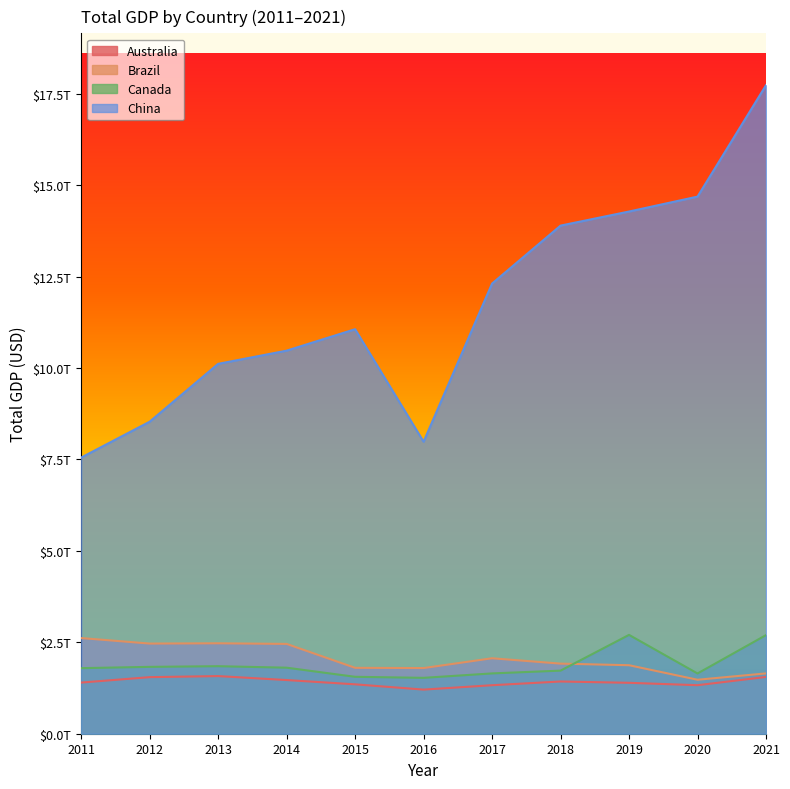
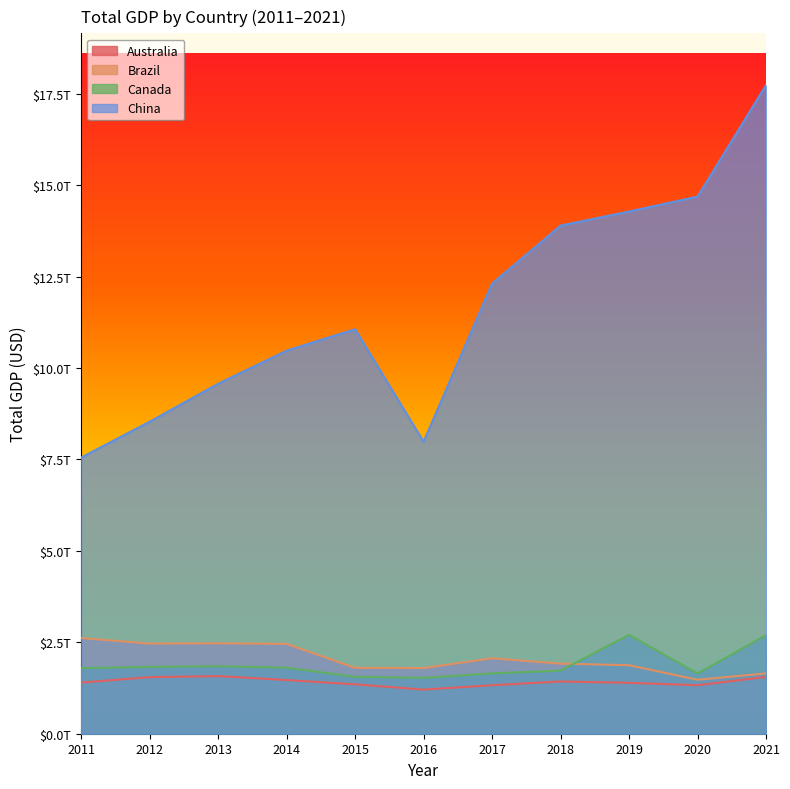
  {
    "Canada": {
      "2011": "$1.8T",
      "2012": "$1.8T",
      "2013": "$1.8T",
      "2014": "$1.8T",
      "2015": "$1.6T",
      "2016": "$1.5T",
      "2017": "$1.6T",
      "2018": "$1.7T",
      "2019": "$2.7T",
      "2020": "$1.6T",
      "2021": "$2.7T"
    },
    "China": {
      "2011": "$7.6T",
      "2012": "$8.5T",
-     "2013": "$10.1T",
+     "2013": "$9.6T",
      "2014": "$10.5T",
      "2015": "$11.1T",
      "2016": "$8.0T",
      "2017": "$12.3T",
      "2018": "$13.9T",
      "2019": "$14.3T",
      "2020": "$14.7T",
      "2021": "$17.7T"
    }
  }
